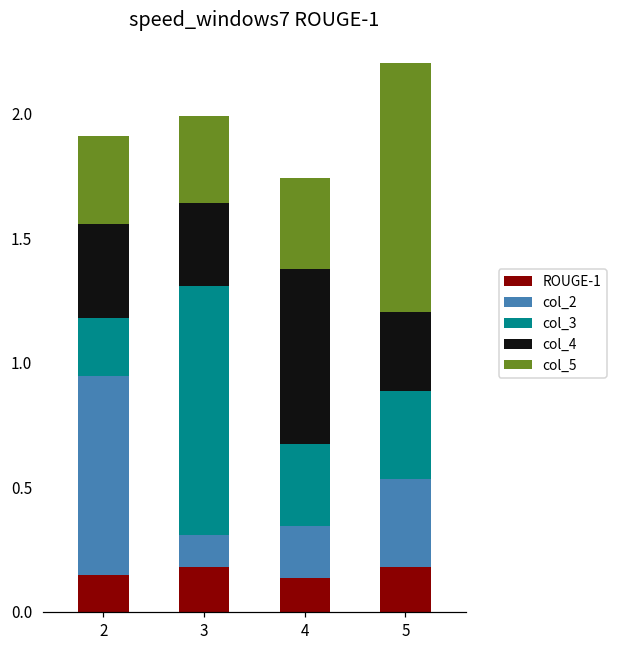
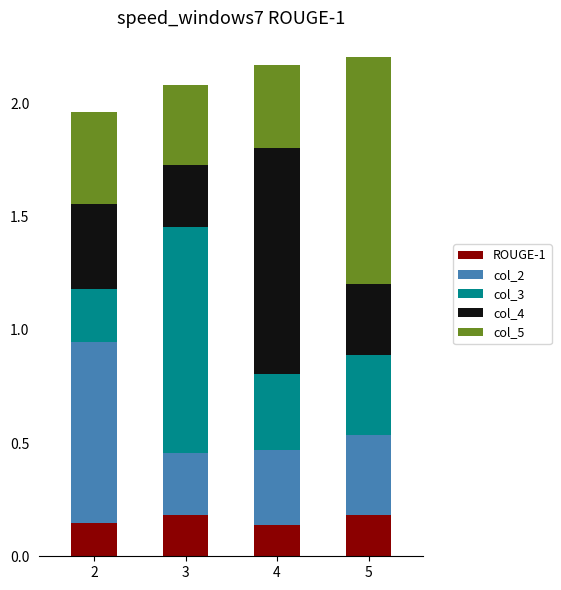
  {
    "ROUGE-1": {
      "2": 0.15,
      "3": 0.18,
      "4": 0.14,
      "5": 0.18
    },
    "col_2": {
      "2": 0.80,
-     "3": 0.13,
-     "4": 0.21,
+     "3": 0.27,
+     "4": 0.33,
      "5": 0.35
    },
    "col_3": {
      "2": 0.23,
      "3": 1.00,
      "4": 0.33,
      "5": 0.35
    },
    "col_4": {
      "2": 0.38,
-     "3": 0.33,
-     "4": 0.7,
+     "3": 0.27,
+     "4": 1.0,
      "5": 0.32
    },
    "col_5": {
-     "2": 0.35,
+     "2": 0.41,
      "3": 0.35,
      "4": 0.37,
      "5": 1.00
    }
  }
